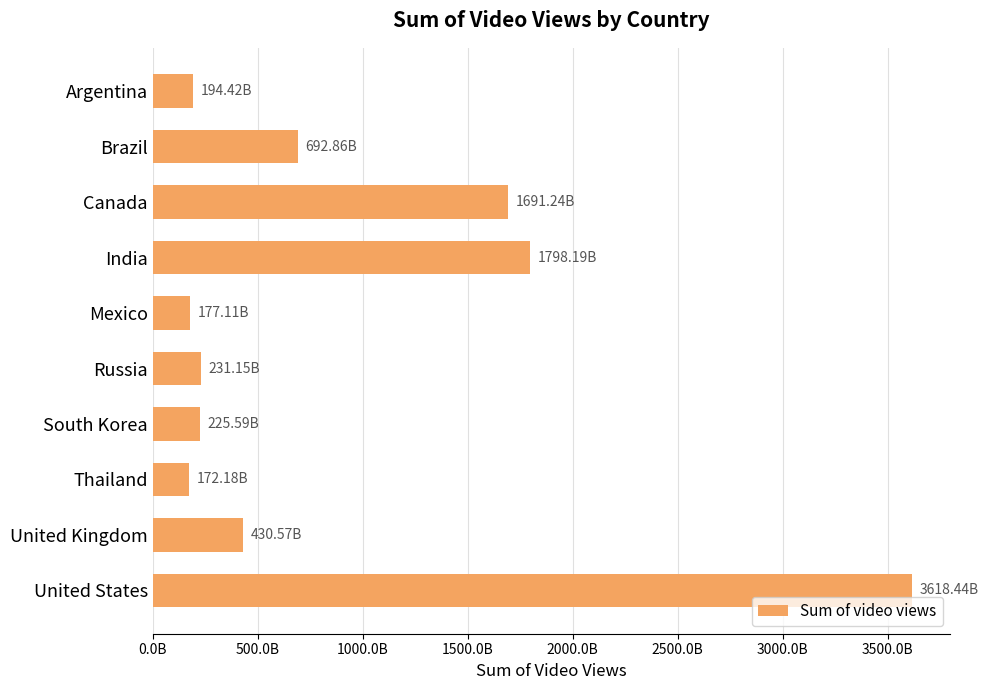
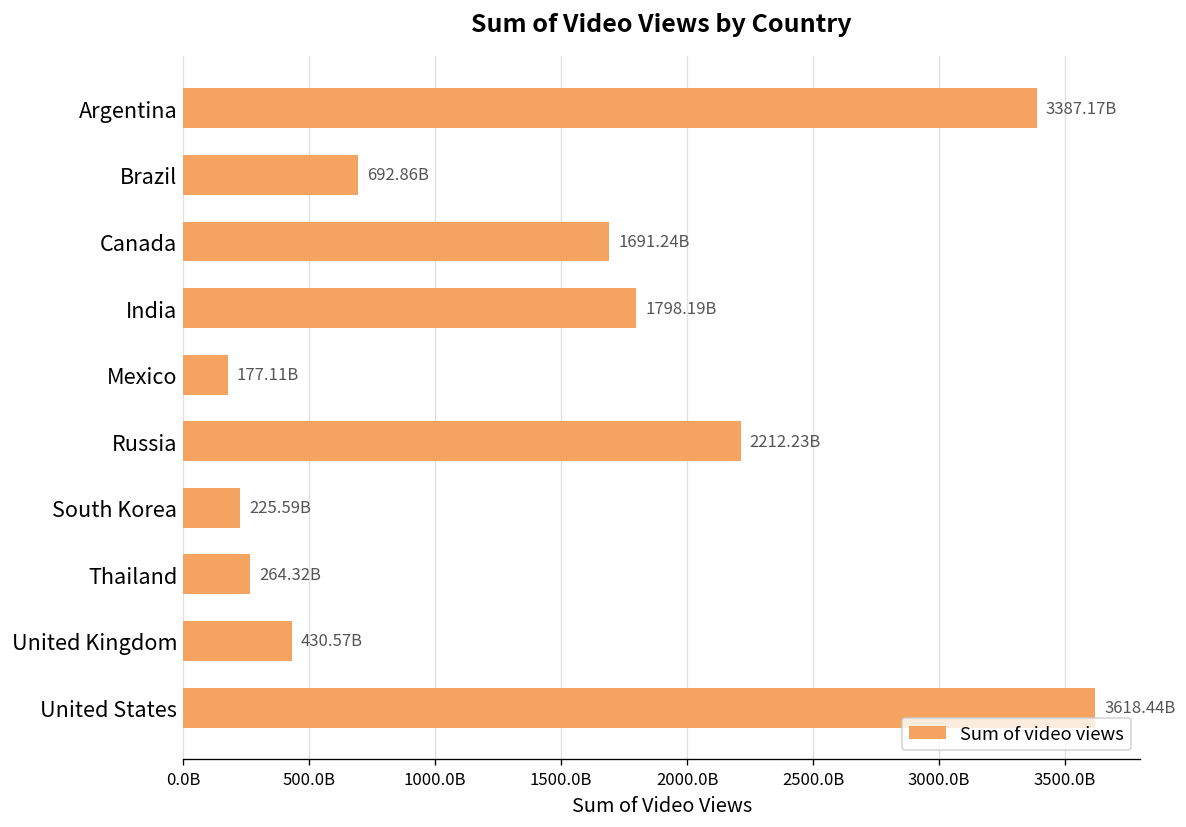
  {
-   "Argentina": "194.42B",
+   "Argentina": "3387.17B",
    "Brazil": "692.86B",
    "Canada": "1691.24B",
    "India": "1798.19B",
    "Mexico": "177.11B",
-   "Russia": "231.15B",
+   "Russia": "2212.23B",
    "South Korea": "225.59B",
-   "Thailand": "172.18B",
+   "Thailand": "264.32B",
    "United Kingdom": "430.57B"
  }
